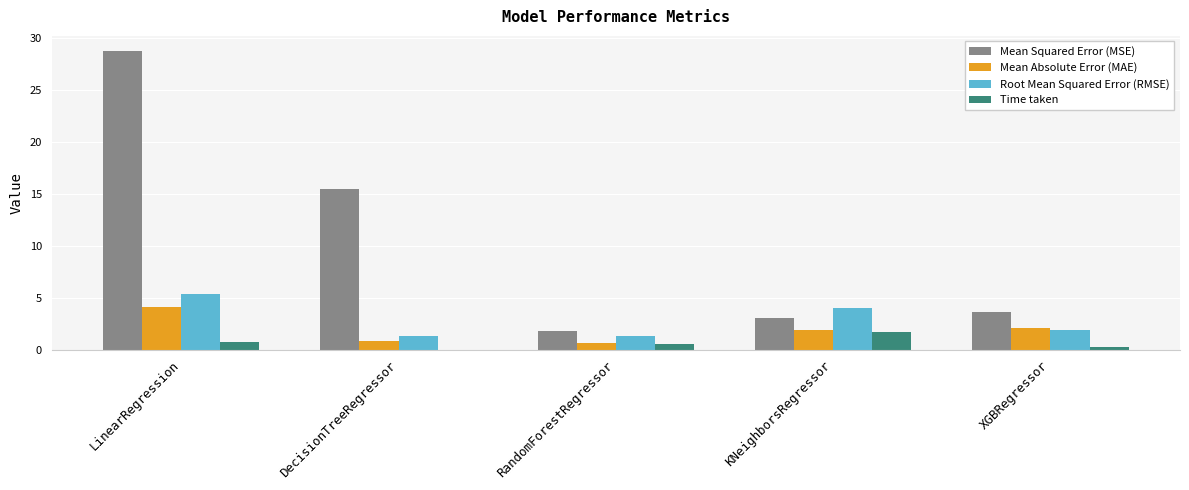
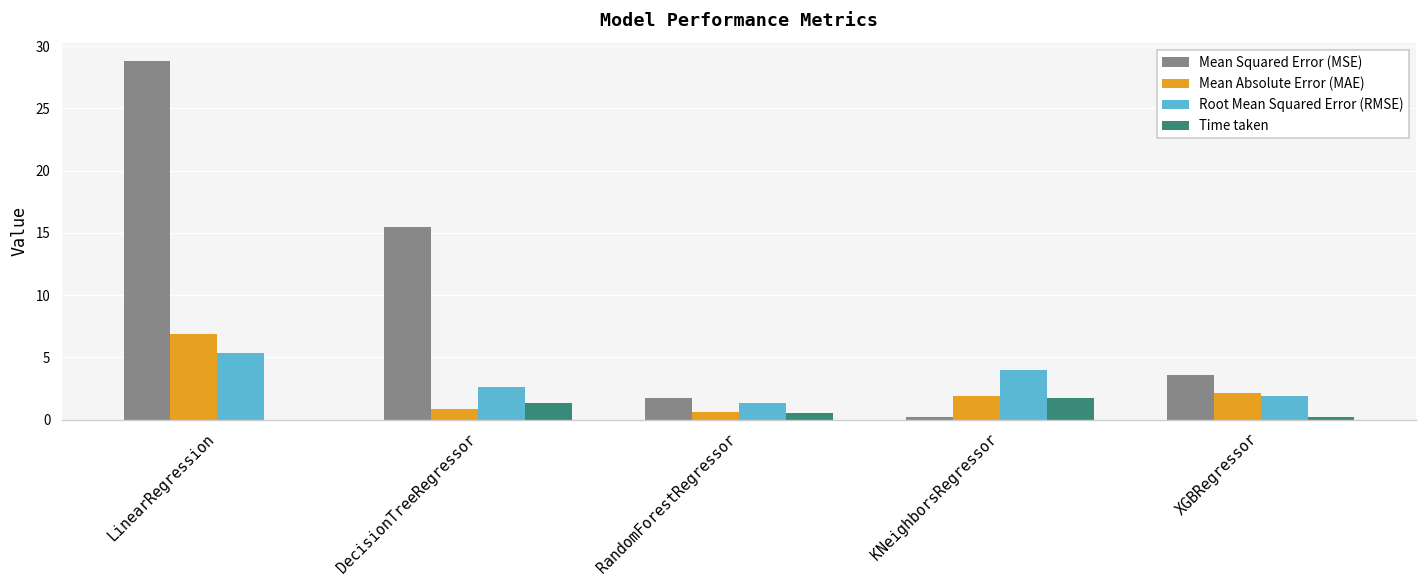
  {
    "Mean Squared Error (MSE)": {
      "LinearRegression": 28.8,
      "DecisionTreeRegressor": 15.5,
      "RandomForestRegressor": 1.8,
-     "KNeighborsRegressor": 3.0,
+     "KNeighborsRegressor": 0.3,
      "XGBRegressor": 3.6
    },
    "Mean Absolute Error (MAE)": {
-     "LinearRegression": 4.2,
+     "LinearRegression": 6.9,
      "DecisionTreeRegressor": 0.9,
      "RandomForestRegressor": 0.6,
      "KNeighborsRegressor": 1.9,
      "XGBRegressor": 2.1
    },
    "Root Mean Squared Error (RMSE)": {
      "LinearRegression": 5.4,
-     "DecisionTreeRegressor": 1.4,
+     "DecisionTreeRegressor": 2.6,
      "RandomForestRegressor": 1.3,
      "KNeighborsRegressor": 4.0,
      "XGBRegressor": 1.9
    },
    "Time taken": {
-     "LinearRegression": 0.8,
-     "DecisionTreeRegressor": 0.0,
+     "LinearRegression": 0.0,
+     "DecisionTreeRegressor": 1.3,
      "RandomForestRegressor": 0.6,
      "KNeighborsRegressor": 1.7
    }
  }
